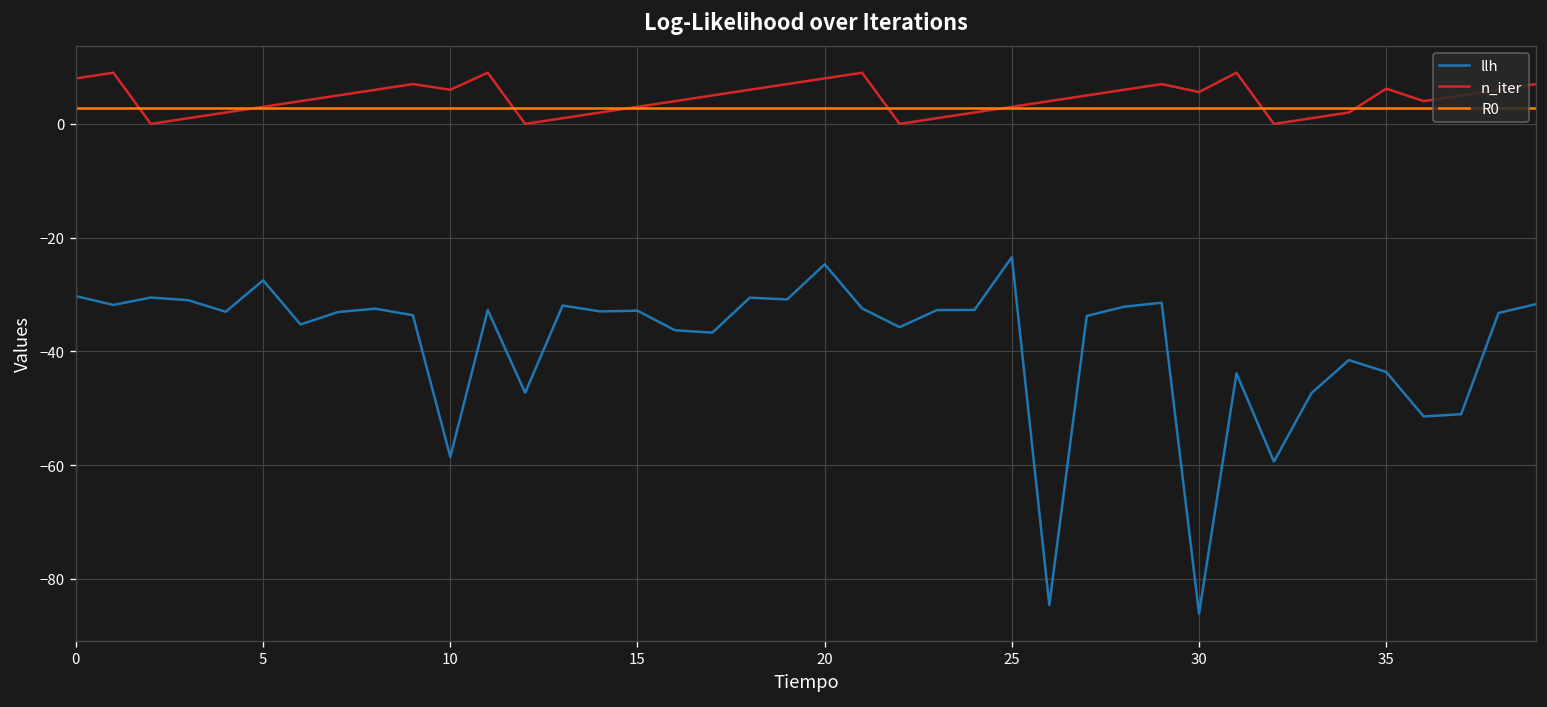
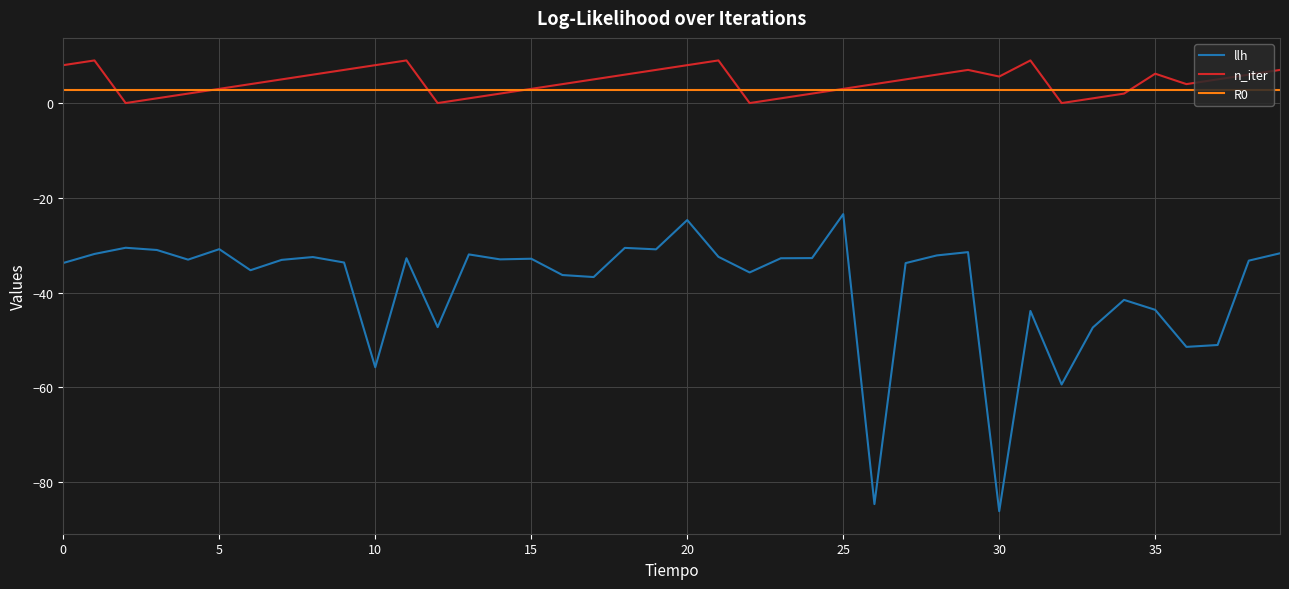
  {
    "llh": {
-     "0": -30,
-     "5": -28,
-     "10": -59,
+     "0": -34,
+     "5": -31,
+     "10": -56,
      "15": -33,
      "20": -25,
      "25": -23,
      "30": -86,
      "35": -44
    },
    "n_iter": {
      "0": 8,
-     "10": 6,
+     "10": 8,
      "20": 8,
      "30": 6,
      "35": 6
    },
    "R0": {
      "0": 3,
      "10": 3,
      "20": 3,
      "30": 3,
      "35": 3
    }
  }
